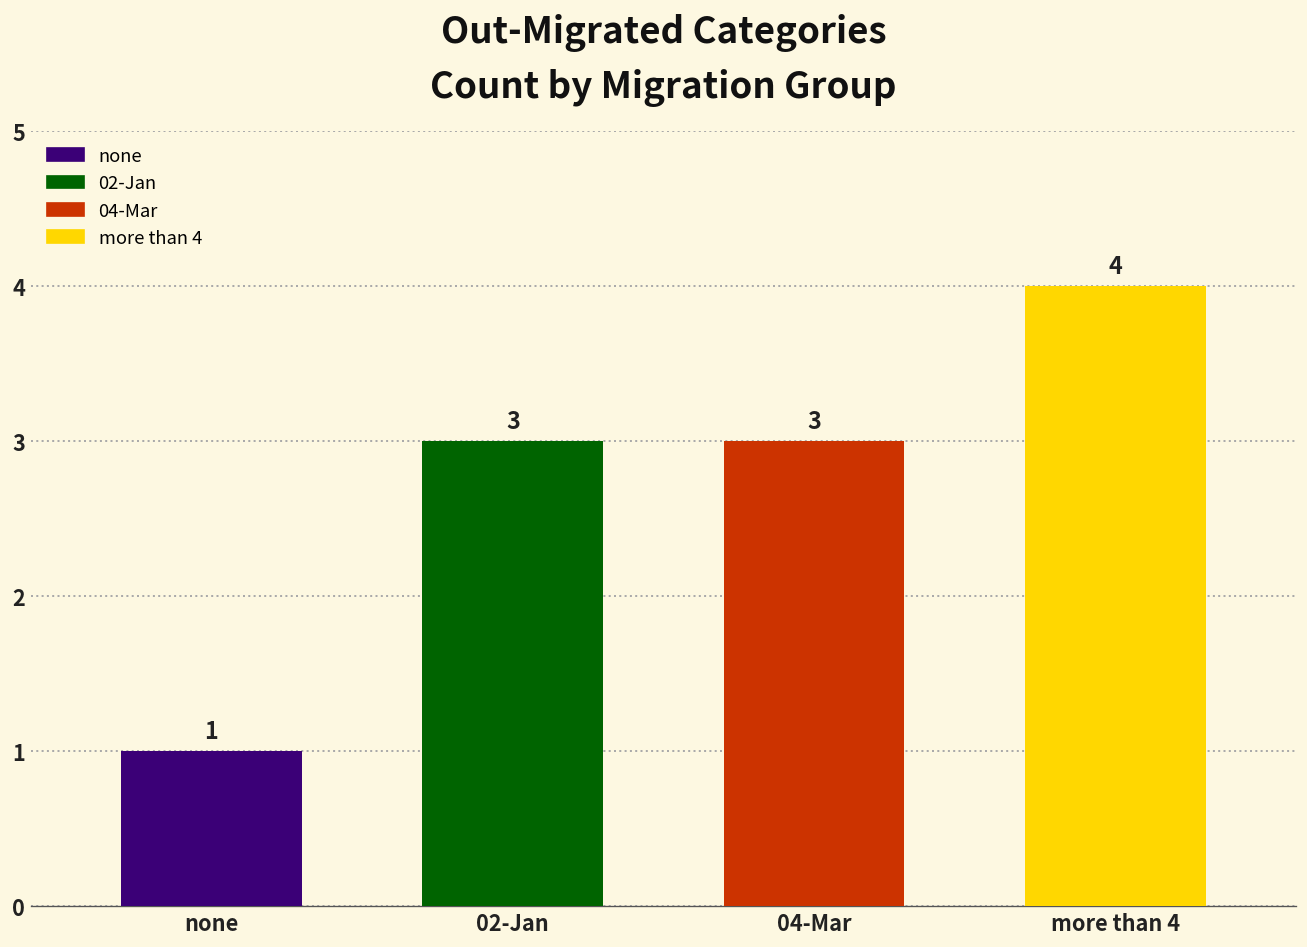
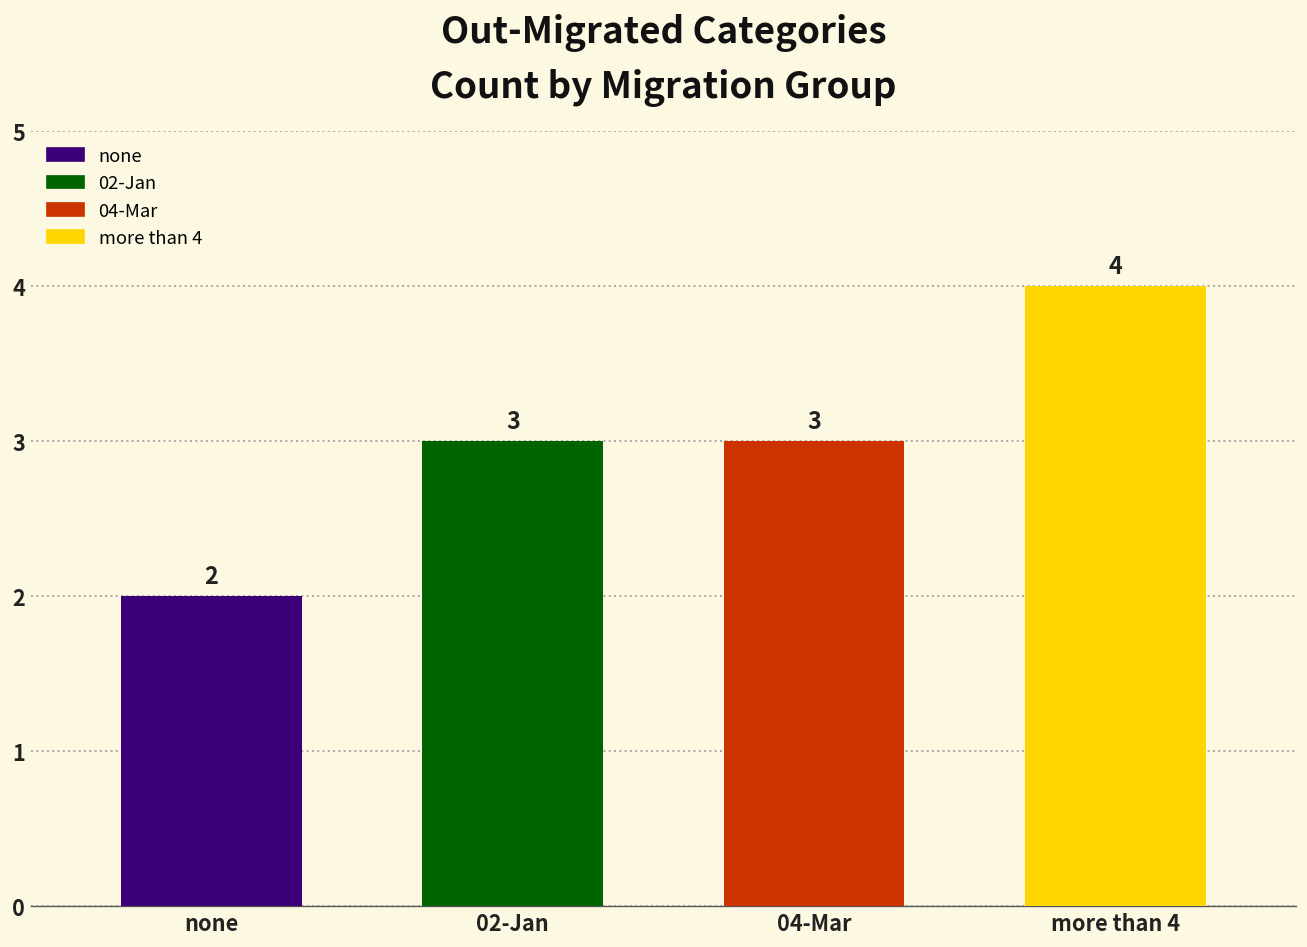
  {
-   "none": 1,
+   "none": 2,
    "02-Jan": 3,
    "04-Mar": 3,
    "more than 4": 4
  }
